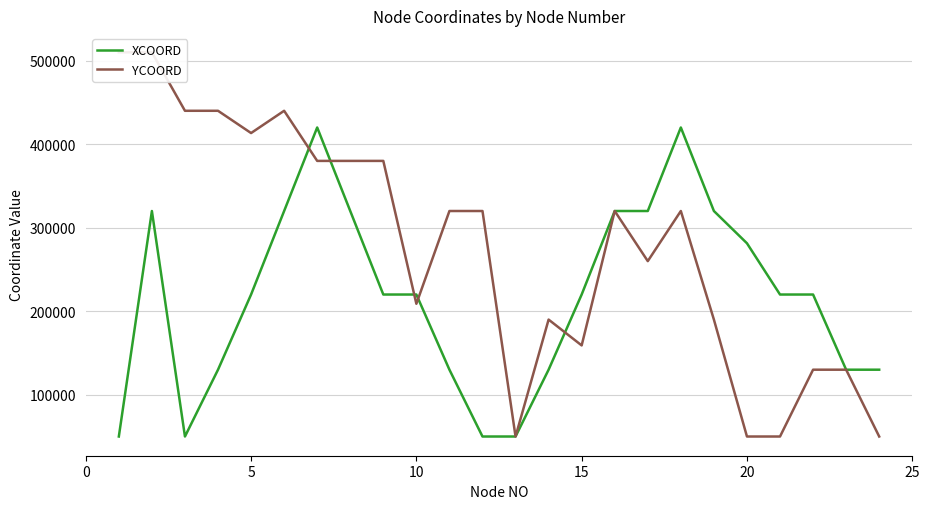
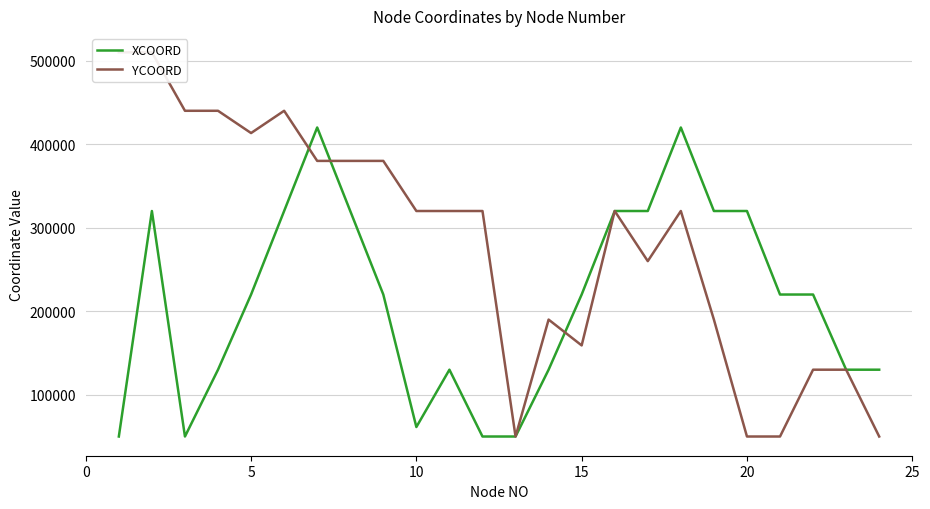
  {
    "XCOORD": {
      "5": 220000,
-     "10": 220000,
+     "10": 60000,
      "15": 220000,
-     "20": 280000
+     "20": 320000
    },
    "YCOORD": {
      "5": 410000,
-     "10": 210000,
+     "10": 320000,
      "15": 160000,
      "20": 50000
    }
  }
